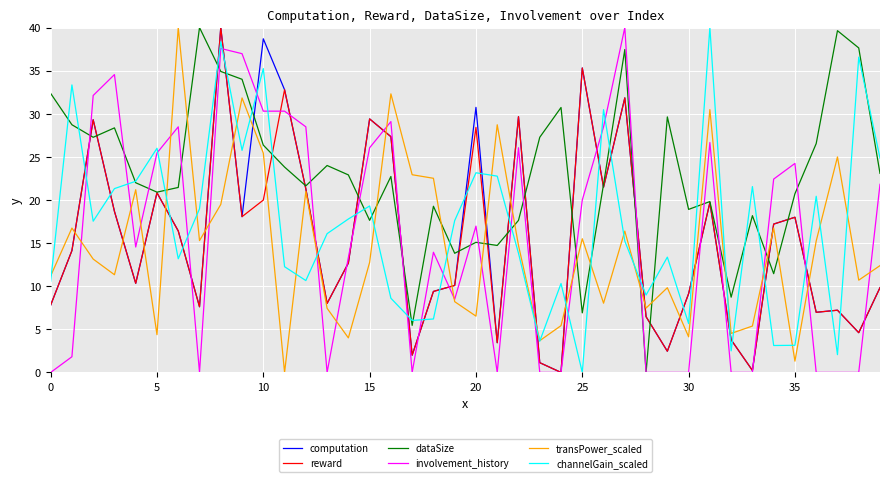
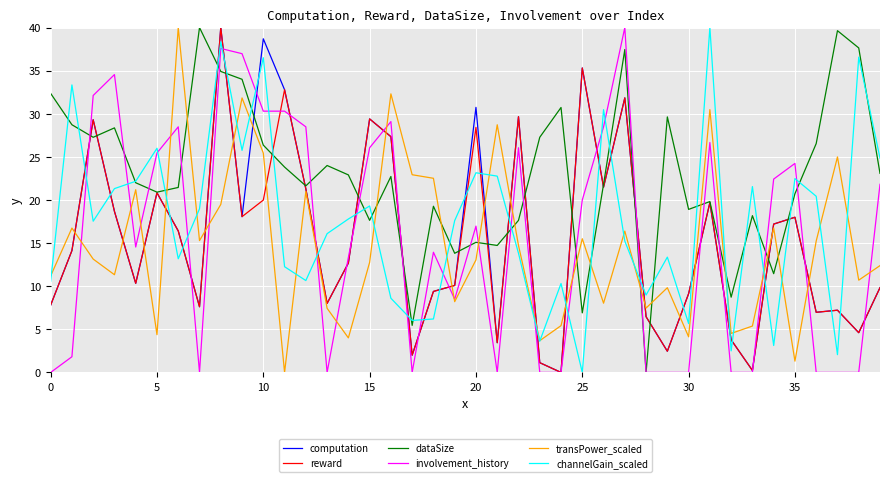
  {
    "computation": {
      "10": 39,
      "20": 31
    },
    "reward": {
      "10": 20,
      "20": 28
    },
    "dataSize": {
      "0": 32,
      "10": 26,
      "15": 18,
      "20": 15,
      "25": 7,
      "30": 19,
      "35": 21
    },
    "involvement_history": {
      "0": 0,
      "5": 25,
      "10": 30,
      "15": 26,
      "20": 17,
      "25": 20,
      "30": 0,
      "35": 24
    },
    "transPower_scaled": {
      "0": 11,
      "5": 4,
      "10": 25,
      "15": 13,
-     "20": 7,
+     "20": 13,
      "25": 16,
      "30": 4,
      "35": 1
    },
    "channelGain_scaled": {
      "0": 11,
      "5": 26,
-     "10": 35,
+     "10": 37,
      "15": 19,
      "20": 23,
      "25": 0,
      "30": 6,
-     "35": 3
+     "35": 22
    }
  }
